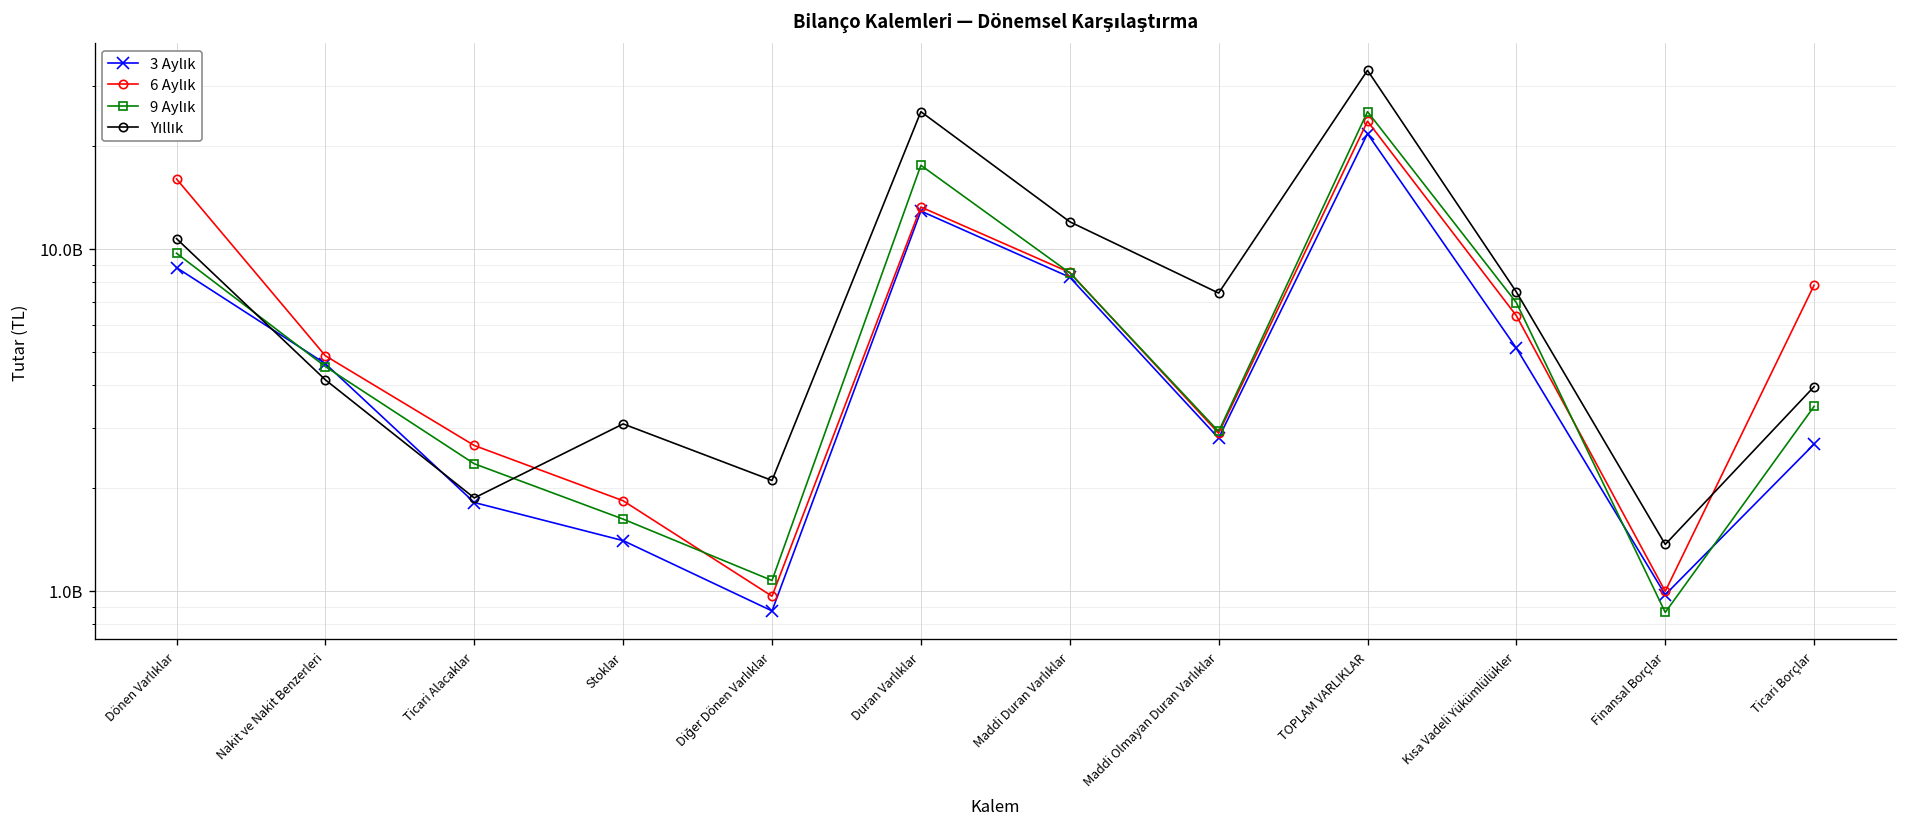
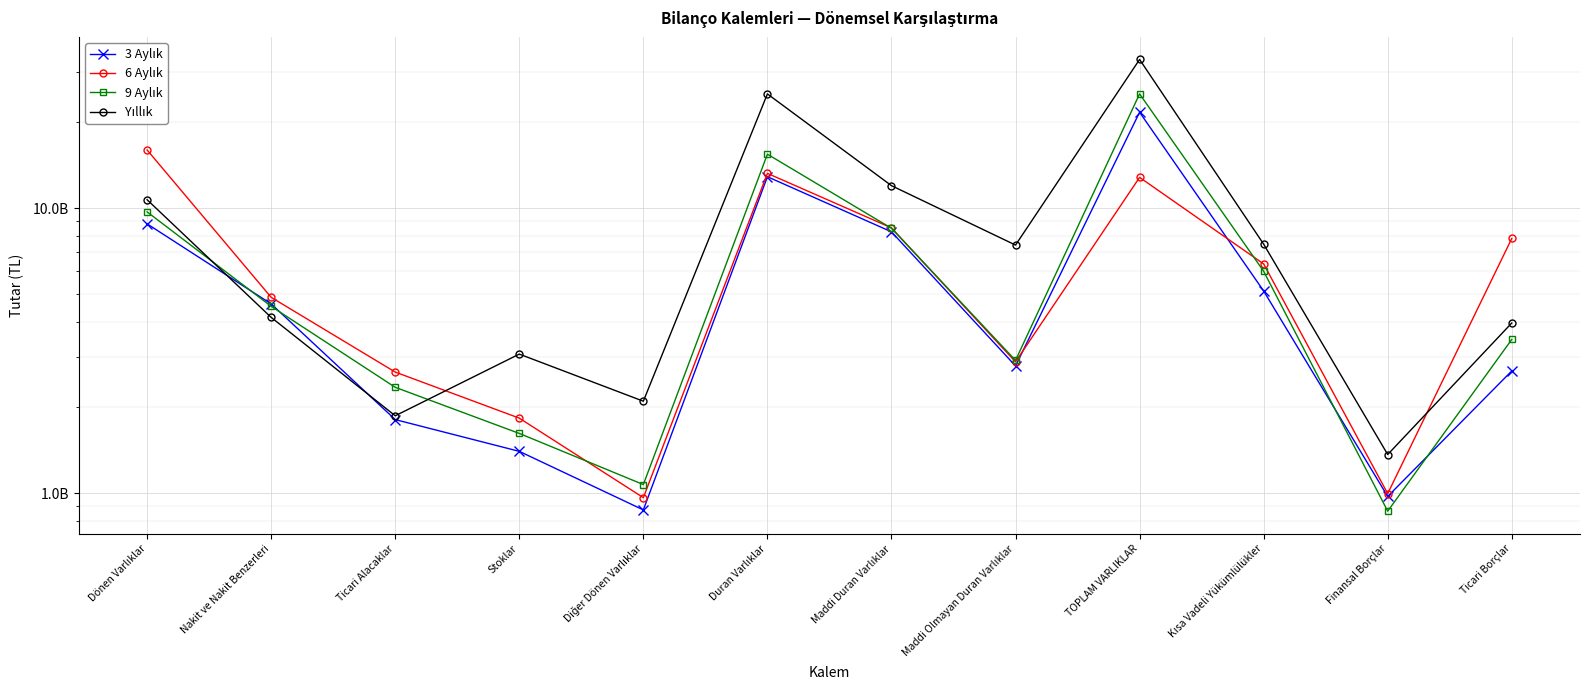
  {
    "3 Aylık": {
      "Dönen Varlıklar": 8800000000,
      "Ticari Alacaklar": 1800000000,
      "Stoklar": 1400000000,
      "Diğer Dönen Varlıklar": 870000000,
      "Duran Varlıklar": 13000000000,
      "Maddi Duran Varlıklar": 8300000000,
      "Maddi Olmayan Duran Varlıklar": 2800000000,
      "TOPLAM VARLIKLAR": 22000000000,
      "Kısa Vadeli Yükümlülükler": 5100000000,
      "Finansal Borçlar": 970000000,
      "Ticari Borçlar": 2700000000
    },
    "6 Aylık": {
      "Dönen Varlıklar": 16000000000,
      "Nakit ve Nakit Benzerleri": 4900000000,
      "Ticari Alacaklar": 2700000000,
      "Stoklar": 1800000000,
      "Diğer Dönen Varlıklar": 970000000,
      "Duran Varlıklar": 13000000000,
-     "TOPLAM VARLIKLAR": 24000000000,
+     "TOPLAM VARLIKLAR": 13000000000,
      "Kısa Vadeli Yükümlülükler": 6400000000,
      "Finansal Borçlar": 1000000000,
      "Ticari Borçlar": 7800000000
    },
    "9 Aylık": {
      "Dönen Varlıklar": 9700000000,
      "Ticari Alacaklar": 2400000000,
      "Stoklar": 1600000000,
      "Diğer Dönen Varlıklar": 1070000000,
-     "Duran Varlıklar": 18000000000,
+     "Duran Varlıklar": 15000000000,
      "TOPLAM VARLIKLAR": 25000000000,
-     "Kısa Vadeli Yükümlülükler": 7000000000,
+     "Kısa Vadeli Yükümlülükler": 6000000000,
      "Finansal Borçlar": 870000000,
      "Ticari Borçlar": 3500000000
    },
    "Yıllık": {
      "Dönen Varlıklar": 10700000000,
      "Nakit ve Nakit Benzerleri": 4100000000,
      "Ticari Alacaklar": 1900000000,
      "Stoklar": 3100000000,
      "Diğer Dönen Varlıklar": 2100000000,
      "Duran Varlıklar": 25000000000,
      "Maddi Duran Varlıklar": 12000000000,
      "Maddi Olmayan Duran Varlıklar": 7400000000,
      "TOPLAM VARLIKLAR": 33000000000,
      "Kısa Vadeli Yükümlülükler": 7500000000,
      "Finansal Borçlar": 1400000000,
      "Ticari Borçlar": 4000000000
    }
  }
